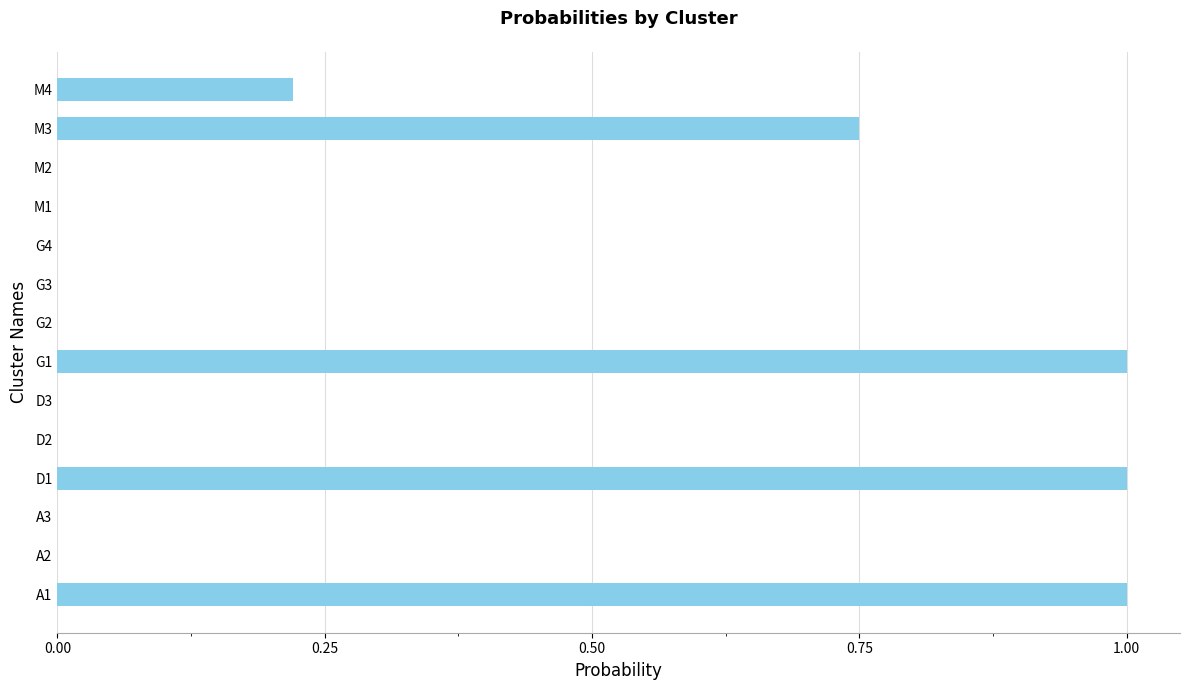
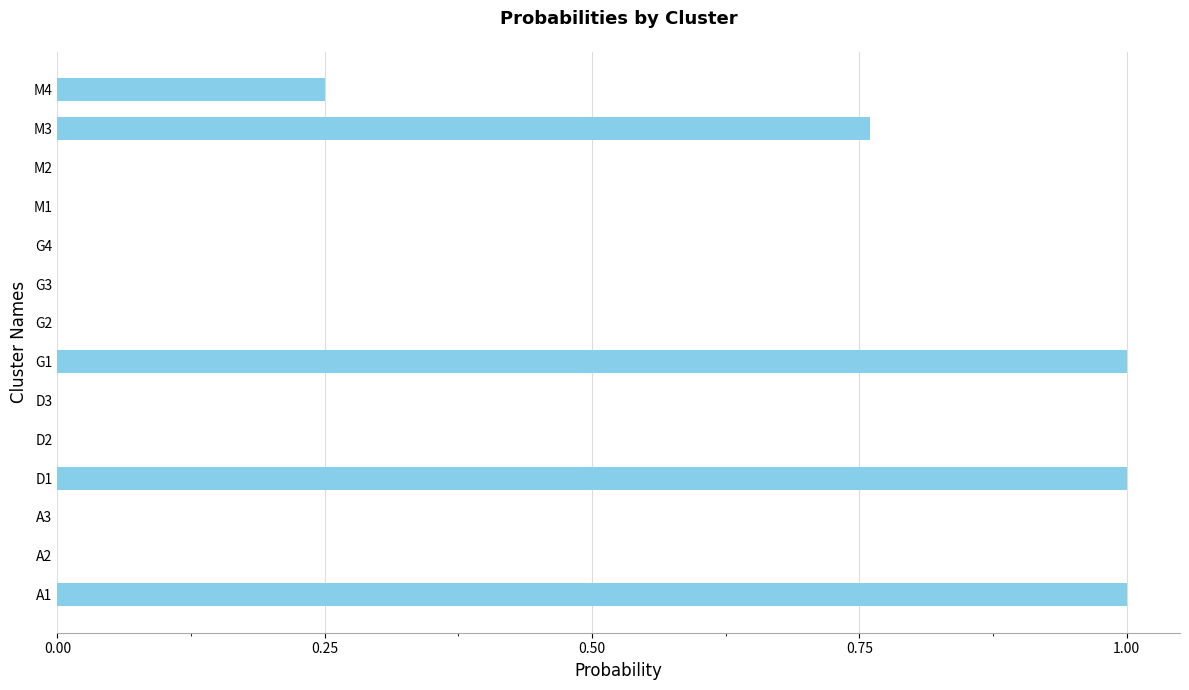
  {
-   "M4": 0.22,
-   "M3": 0.75,
+   "M4": 0.25,
+   "M3": 0.76,
    "M2": 0.00,
    "M1": 0.00,
    "G4": 0.00,
    "G3": 0.00,
    "G2": 0.00,
    "G1": 1.00,
    "D3": 0.00,
    "D2": 0.00,
    "D1": 1.00,
    "A3": 0.00,
    "A2": 0.00,
    "A1": 1.00
  }
